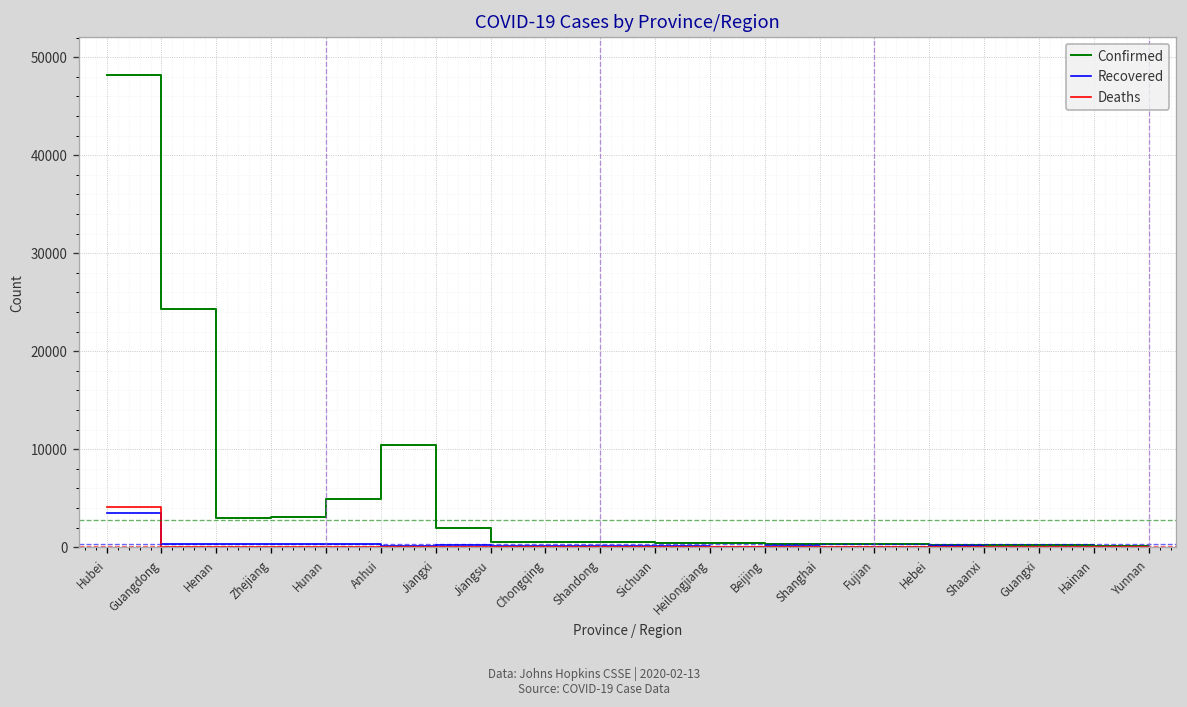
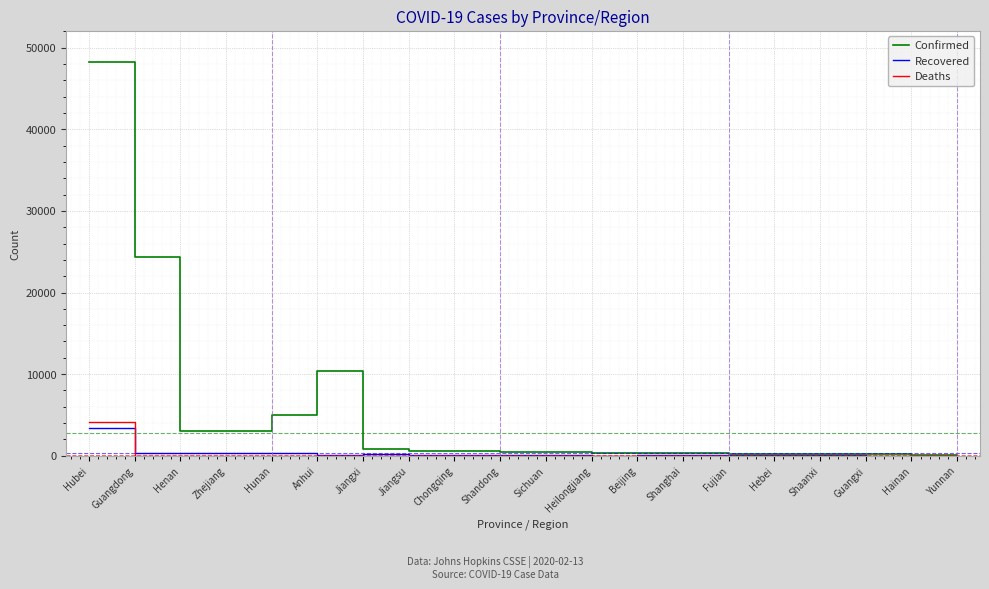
  {
    "Confirmed": {
      "Hubei": 48000,
      "Guangdong": 24000,
      "Henan": 3000,
      "Zhejiang": 3000,
      "Hunan": 5000,
      "Anhui": 10000,
-     "Jiangxi": 2000,
+     "Jiangxi": 1000,
      "Jiangsu": 1000,
      "Chongqing": 1000,
      "Shandong": 1000,
      "Sichuan": 0,
      "Heilongjiang": 0
    },
    "Recovered": {
      "Hubei": 3000,
      "Guangdong": 0,
      "Zhejiang": 0,
      "Hunan": 0
    },
    "Deaths": {
      "Hubei": 4000,
      "Guangdong": 0,
      "Zhejiang": 0,
      "Hunan": 0
    }
  }
